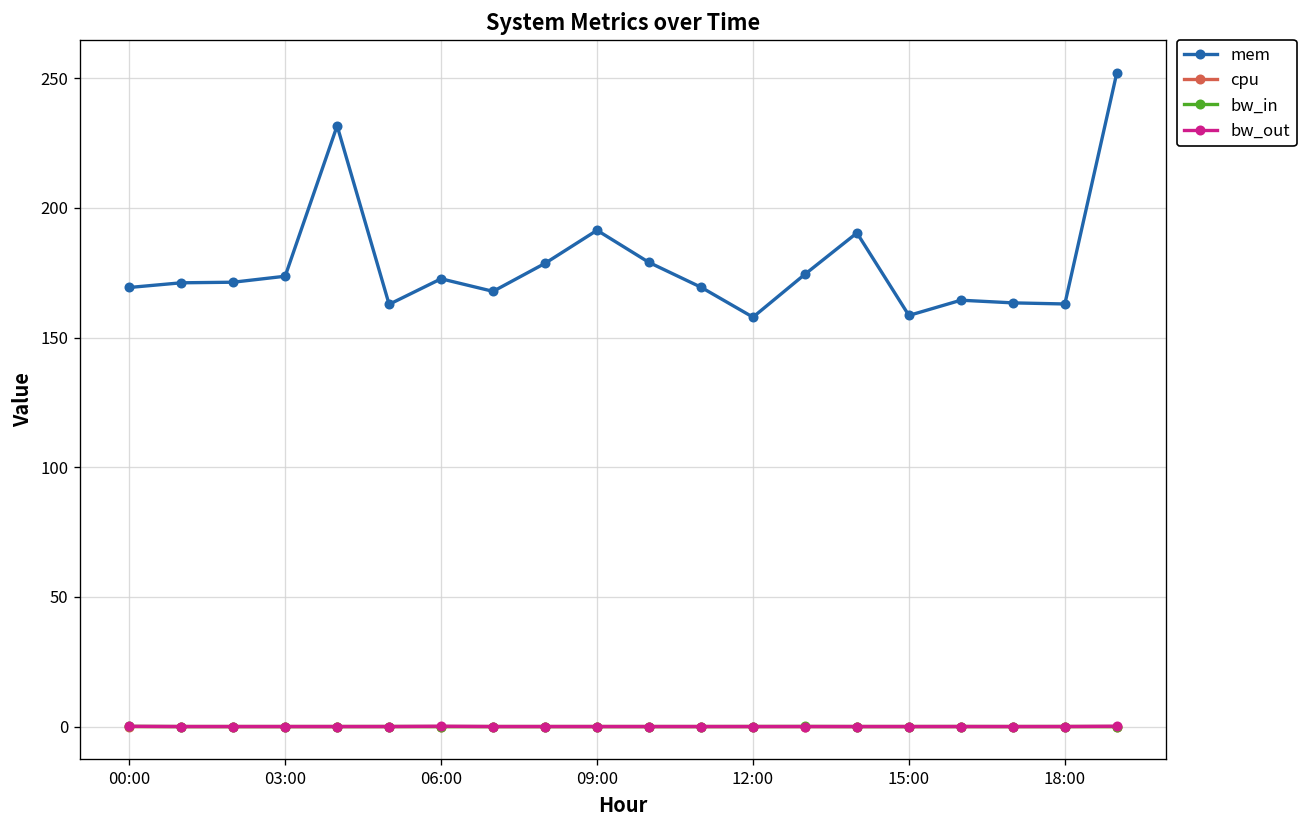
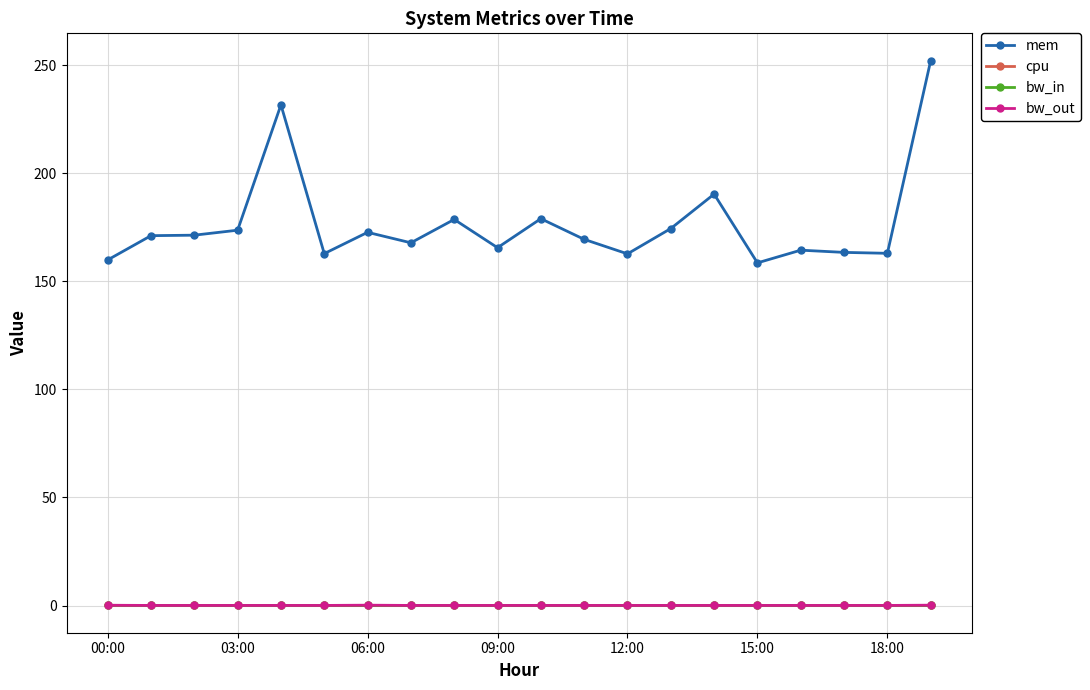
  {
    "mem": {
-     "00:00": 169,
+     "00:00": 160,
      "03:00": 174,
      "06:00": 173,
-     "09:00": 191,
-     "12:00": 158,
+     "09:00": 166,
+     "12:00": 163,
      "15:00": 159,
      "18:00": 163
    }
  }
